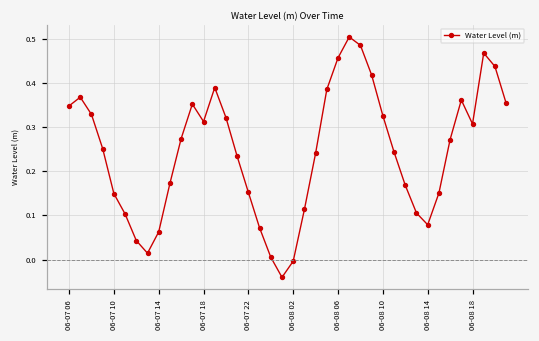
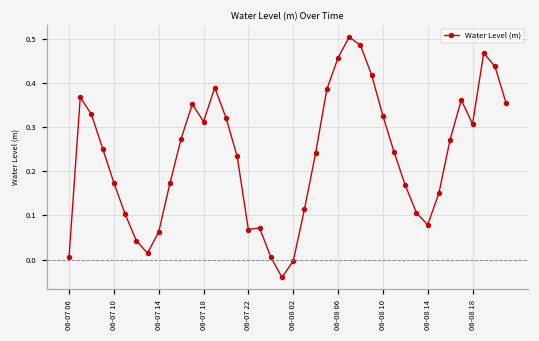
  {
-   "06-07 06": 0.35,
-   "06-07 10": 0.15,
+   "06-07 06": 0.01,
+   "06-07 10": 0.17,
    "06-07 14": 0.06,
    "06-07 18": 0.31,
-   "06-07 22": 0.15,
+   "06-07 22": 0.07,
    "06-08 02": 0.00,
    "06-08 06": 0.46,
    "06-08 10": 0.33,
    "06-08 14": 0.08,
    "06-08 18": 0.31
  }
